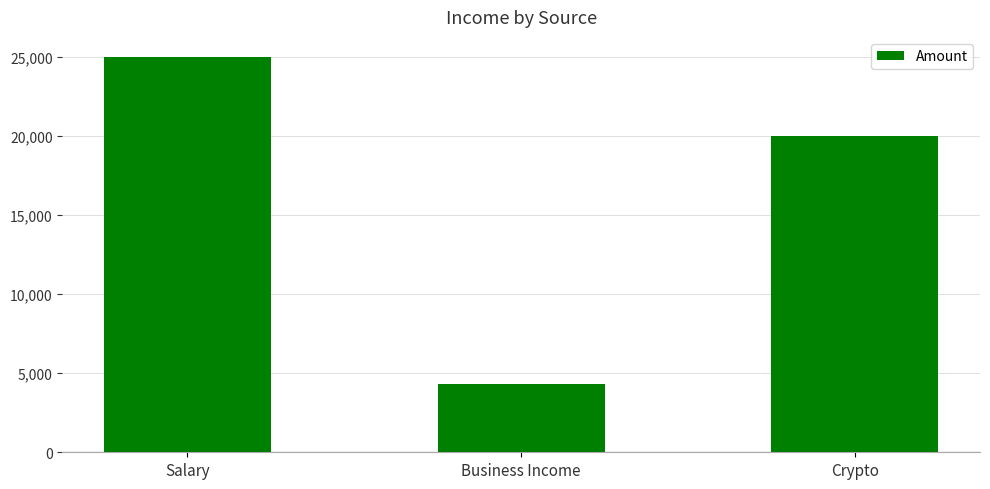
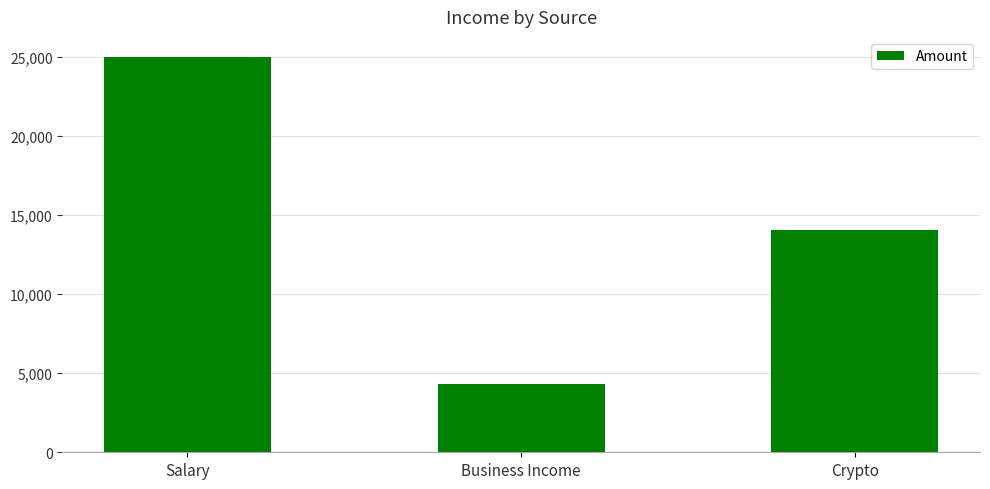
  {
    "Salary": "25,000",
    "Business Income": "4,300",
-   "Crypto": "20,000"
+   "Crypto": "14,000"
  }
